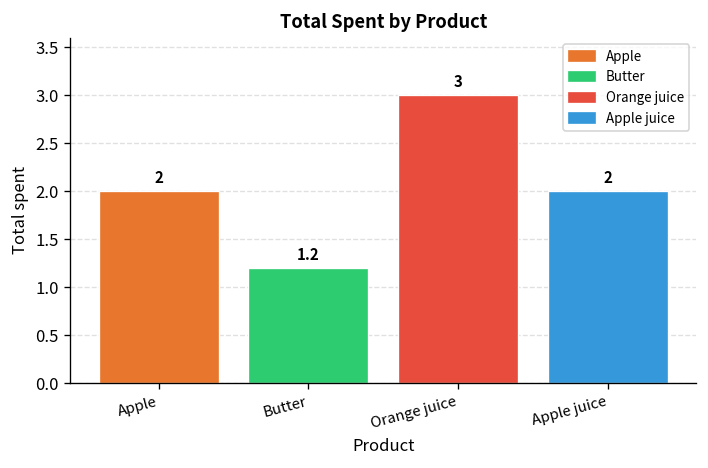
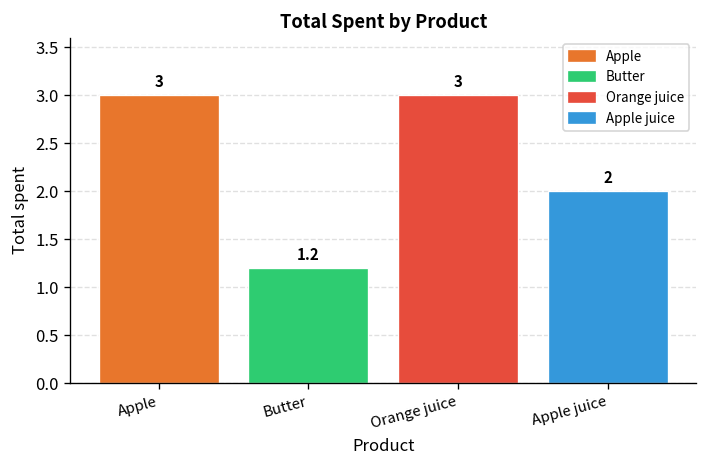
  {
-   "Apple": 2,
+   "Apple": 3,
    "Butter": 1.2,
    "Orange juice": 3,
    "Apple juice": 2
  }
